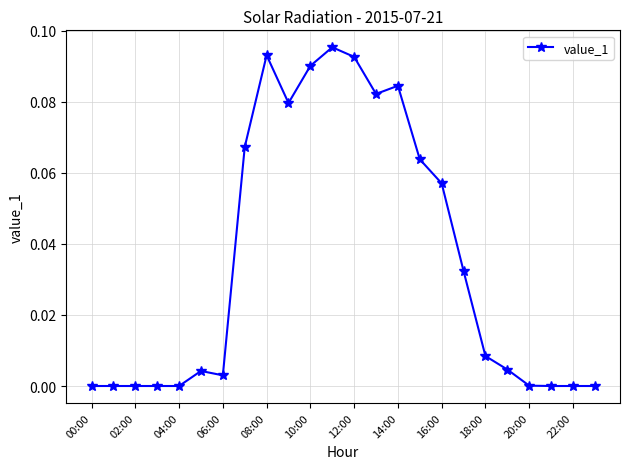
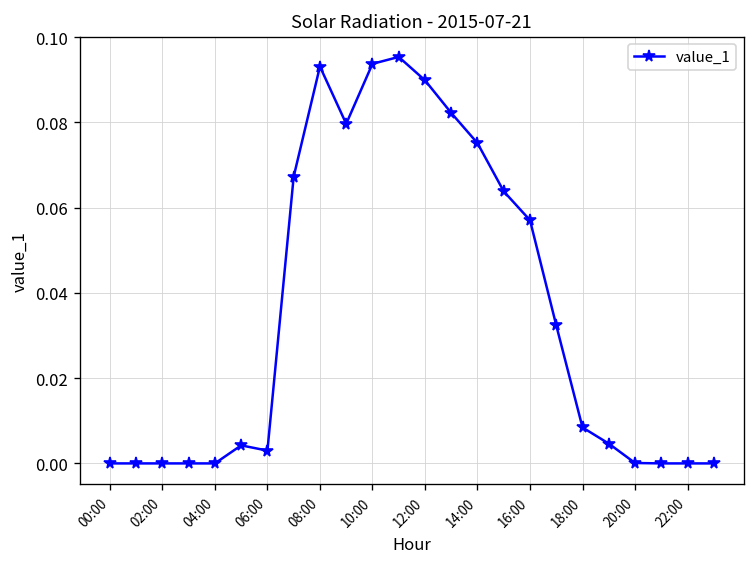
  {
    "00:00": 0.000,
    "02:00": 0.000,
    "04:00": 0.000,
    "06:00": 0.003,
    "08:00": 0.093,
-   "10:00": 0.090,
-   "12:00": 0.093,
-   "14:00": 0.085,
+   "10:00": 0.094,
+   "12:00": 0.090,
+   "14:00": 0.075,
    "16:00": 0.057,
    "18:00": 0.008,
    "20:00": 0.000,
    "22:00": 0.000
  }
